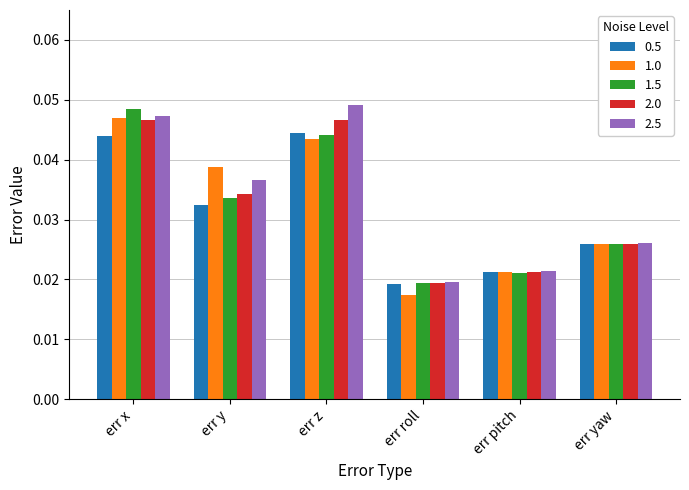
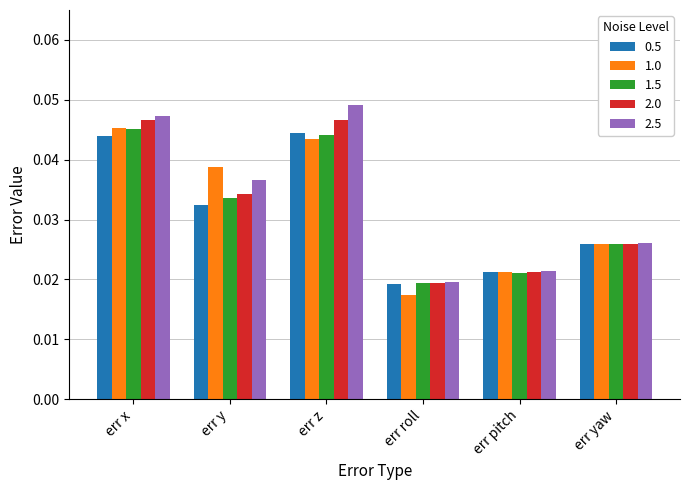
  {
    "0.5": {
      "err x": 0.044,
      "err y": 0.032,
      "err z": 0.044,
      "err roll": 0.019,
      "err pitch": 0.021,
      "err yaw": 0.026
    },
    "1.0": {
-     "err x": 0.047,
+     "err x": 0.045,
      "err y": 0.039,
      "err z": 0.043,
      "err roll": 0.017,
      "err pitch": 0.021,
      "err yaw": 0.026
    },
    "1.5": {
-     "err x": 0.048,
+     "err x": 0.045,
      "err y": 0.034,
      "err z": 0.044,
      "err roll": 0.019,
      "err pitch": 0.021,
      "err yaw": 0.026
    },
    "2.0": {
      "err x": 0.047,
      "err y": 0.034,
      "err z": 0.047,
      "err roll": 0.019,
      "err pitch": 0.021,
      "err yaw": 0.026
    },
    "2.5": {
      "err x": 0.047,
      "err y": 0.037,
      "err z": 0.049,
      "err roll": 0.020,
      "err pitch": 0.021,
      "err yaw": 0.026
    }
  }
